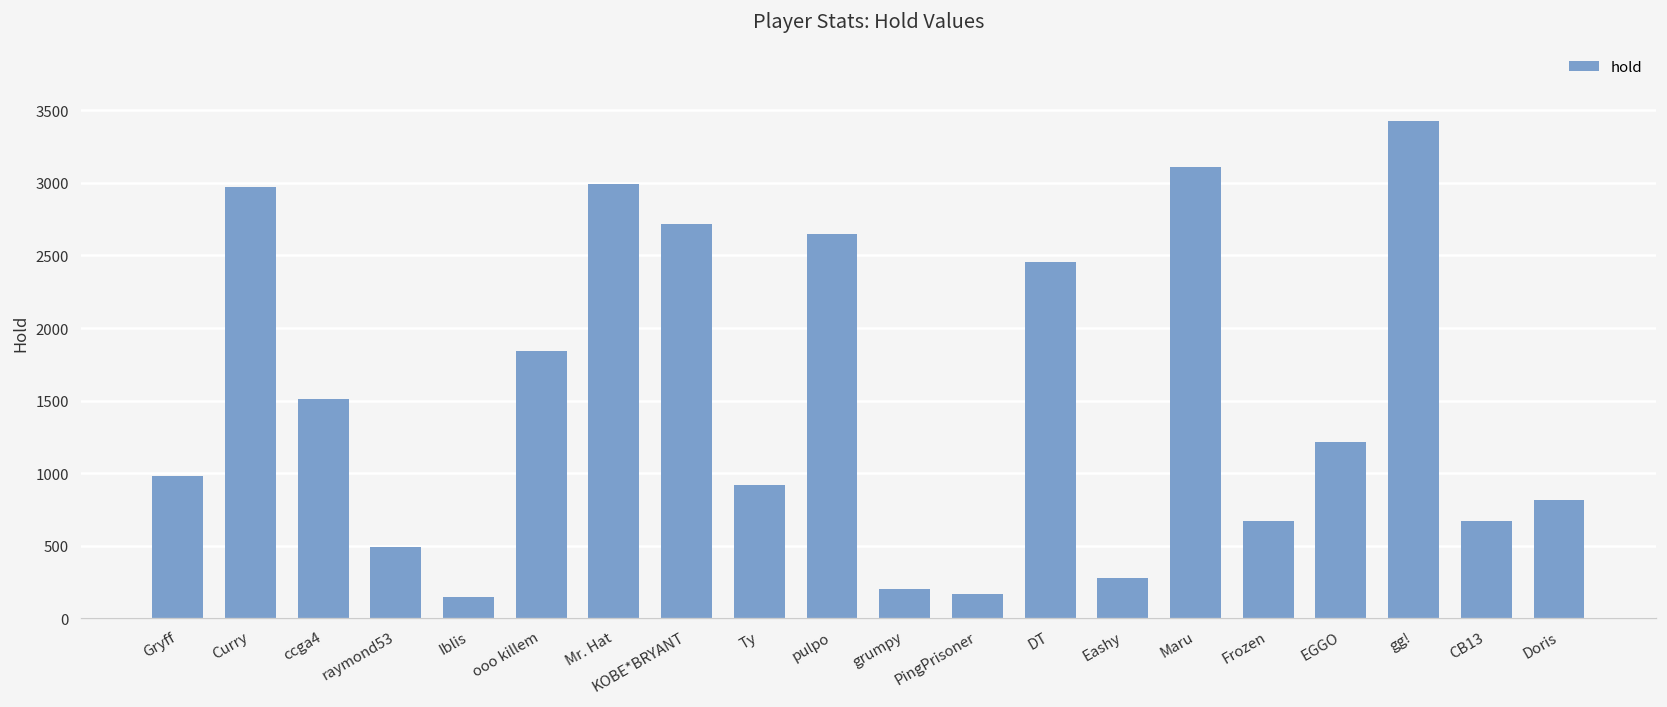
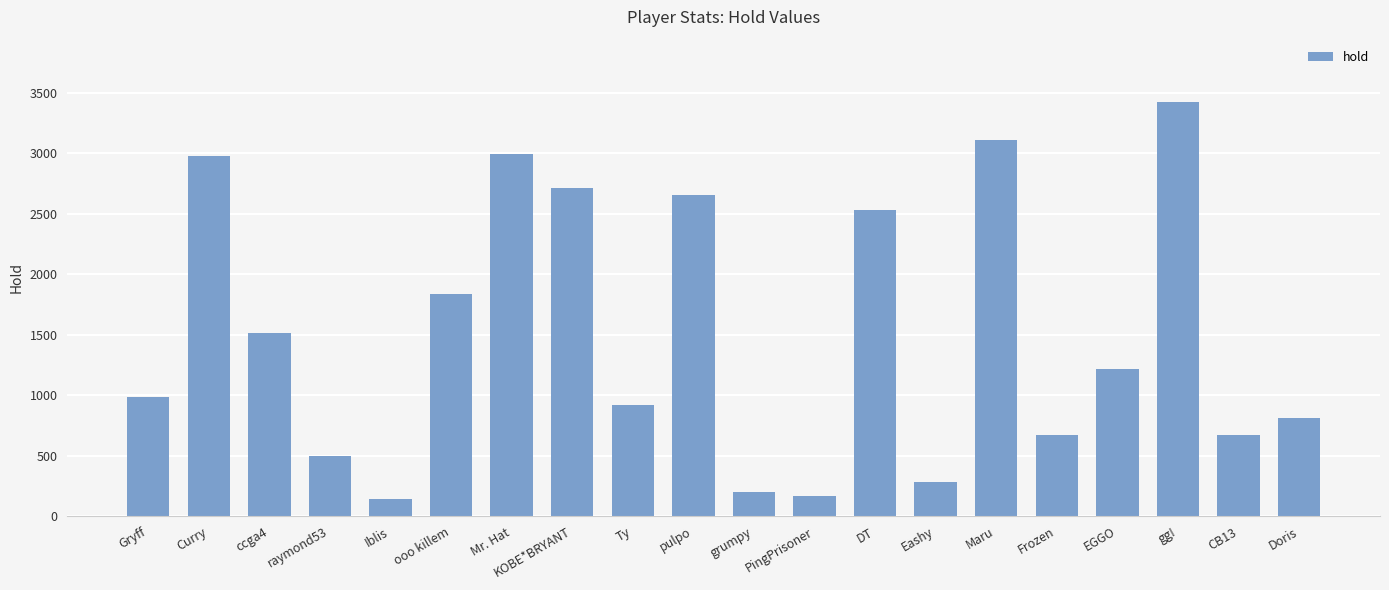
  {
    "Gryff": 980,
    "Curry": 2970,
    "ccga4": 1510,
    "raymond53": 490,
    "Iblis": 140,
    "ooo killem": 1840,
    "Mr. Hat": 2990,
    "KOBE*BRYANT": 2710,
    "Ty": 920,
    "pulpo": 2650,
    "grumpy": 200,
    "PingPrisoner": 170,
-   "DT": 2450,
+   "DT": 2530,
    "Eashy": 280,
    "Maru": 3110,
    "Frozen": 670,
    "EGGO": 1210,
    "gg!": 3430,
    "CB13": 670,
    "Doris": 810
  }
